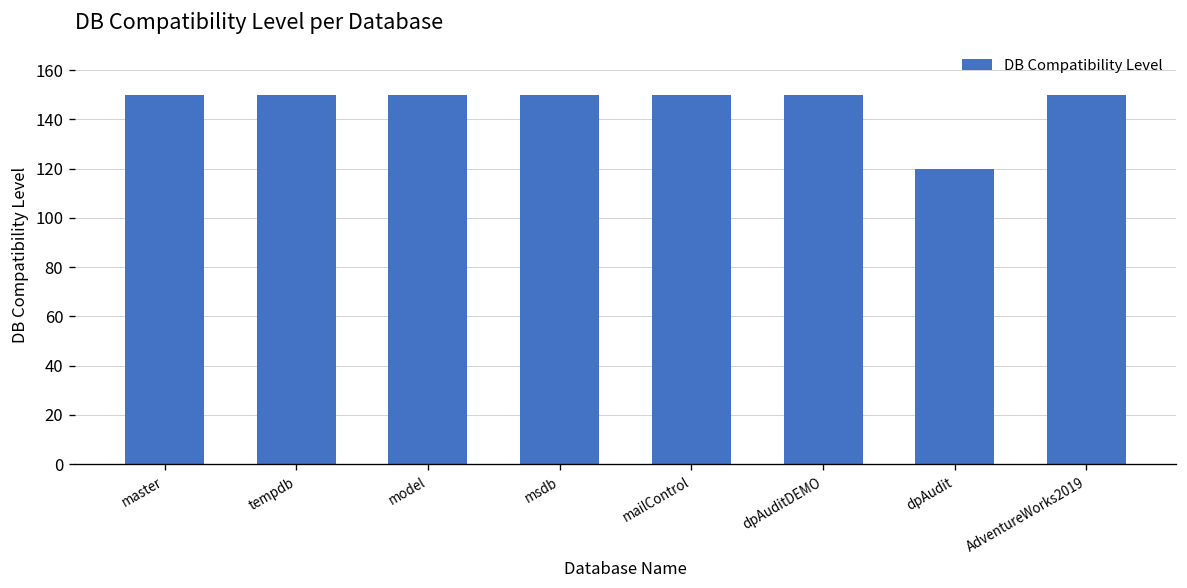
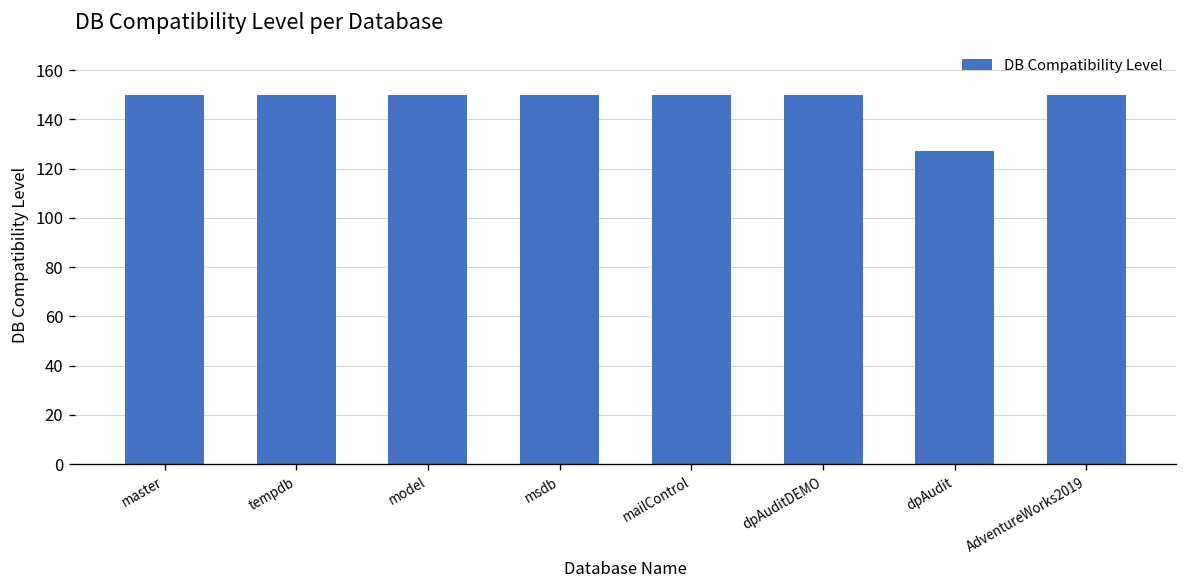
  {
    "master": 150,
    "tempdb": 150,
    "model": 150,
    "msdb": 150,
    "mailControl": 150,
    "dpAuditDEMO": 150,
-   "dpAudit": 120,
+   "dpAudit": 127,
    "AdventureWorks2019": 150
  }
